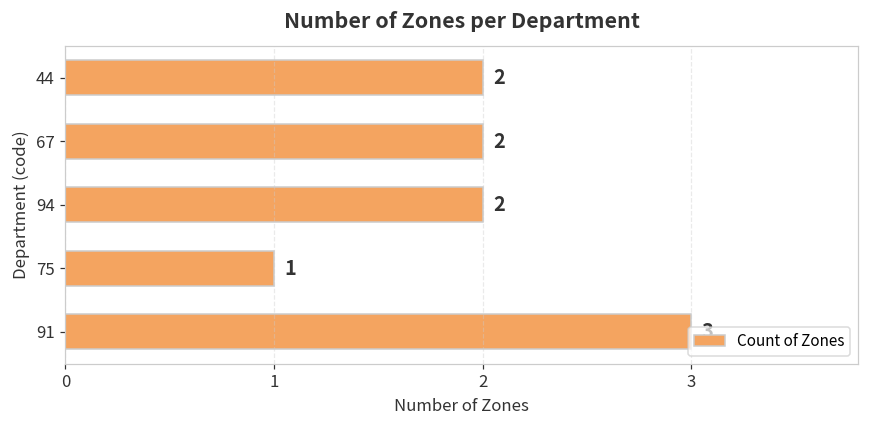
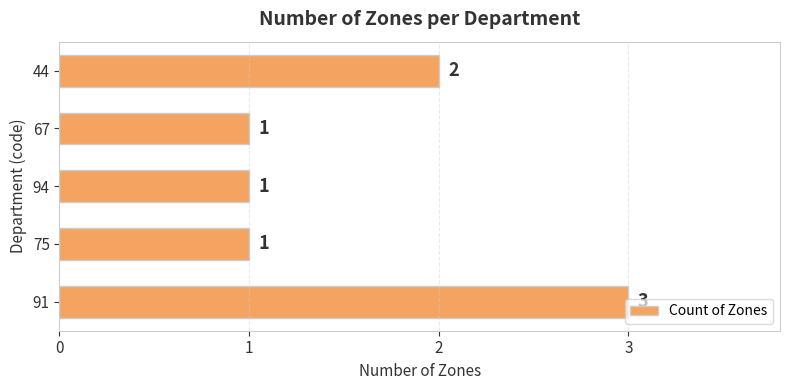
  {
    "44": 2,
-   "67": 2,
-   "94": 2,
+   "67": 1,
+   "94": 1,
    "75": 1
  }
